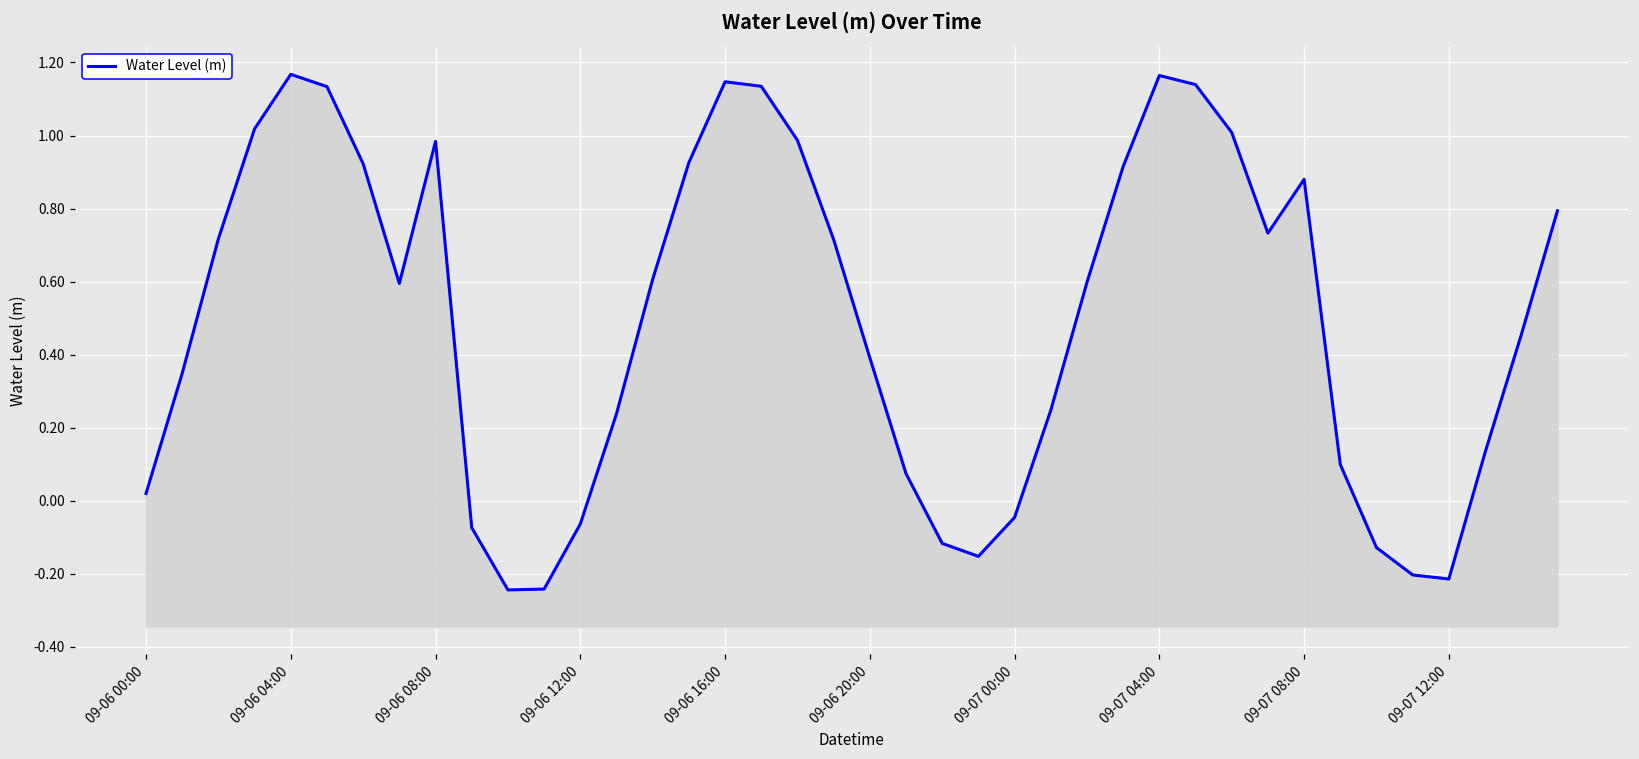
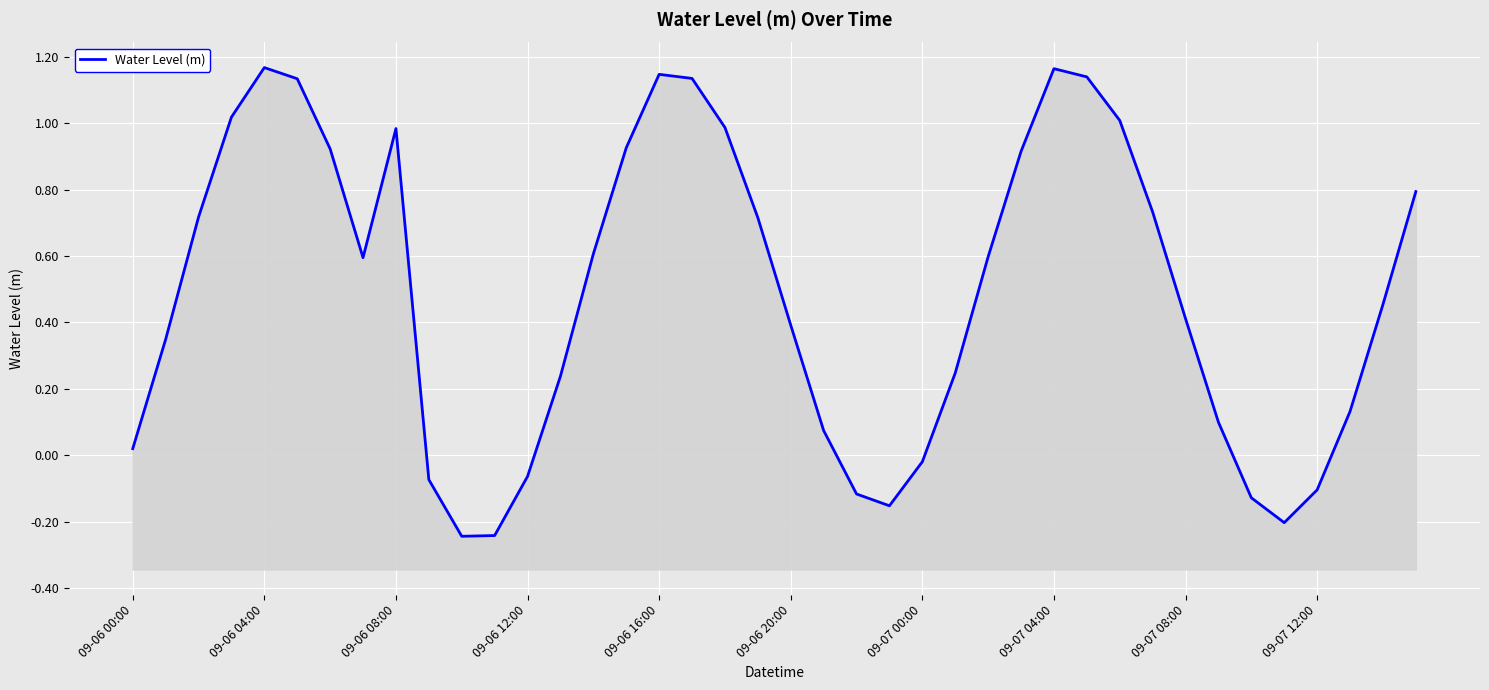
  {
    "09-06 00:00": 0.02,
    "09-06 04:00": 1.17,
    "09-06 08:00": 0.98,
    "09-06 12:00": -0.06,
    "09-06 16:00": 1.15,
    "09-06 20:00": 0.39,
-   "09-07 00:00": -0.05,
+   "09-07 00:00": -0.02,
    "09-07 04:00": 1.16,
-   "09-07 08:00": 0.88,
-   "09-07 12:00": -0.21
+   "09-07 08:00": 0.41,
+   "09-07 12:00": -0.10
  }
